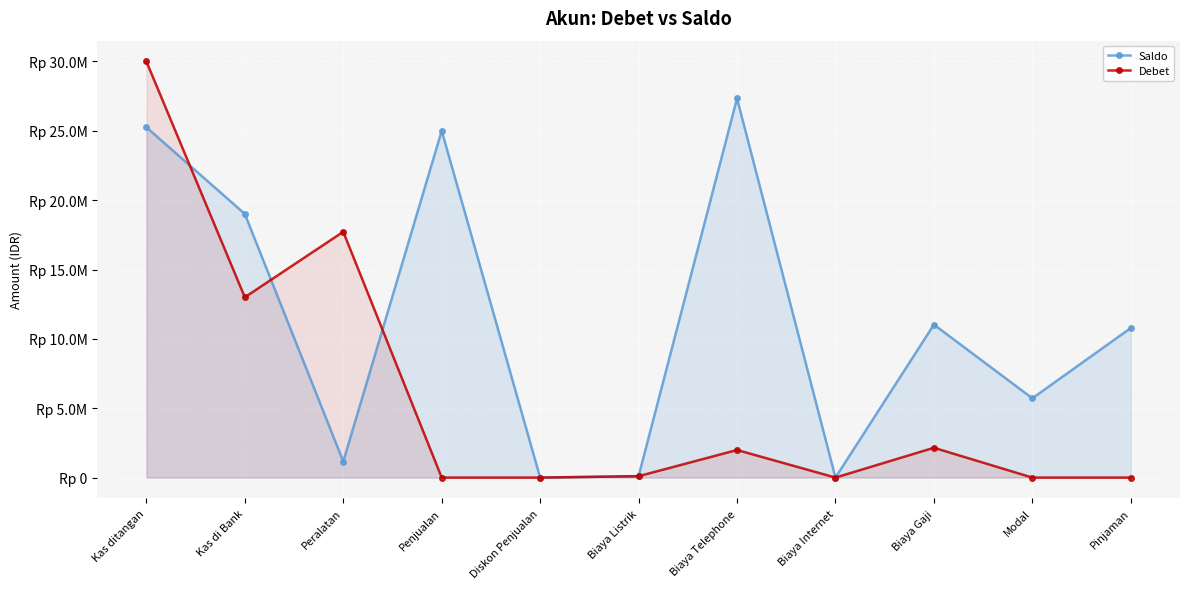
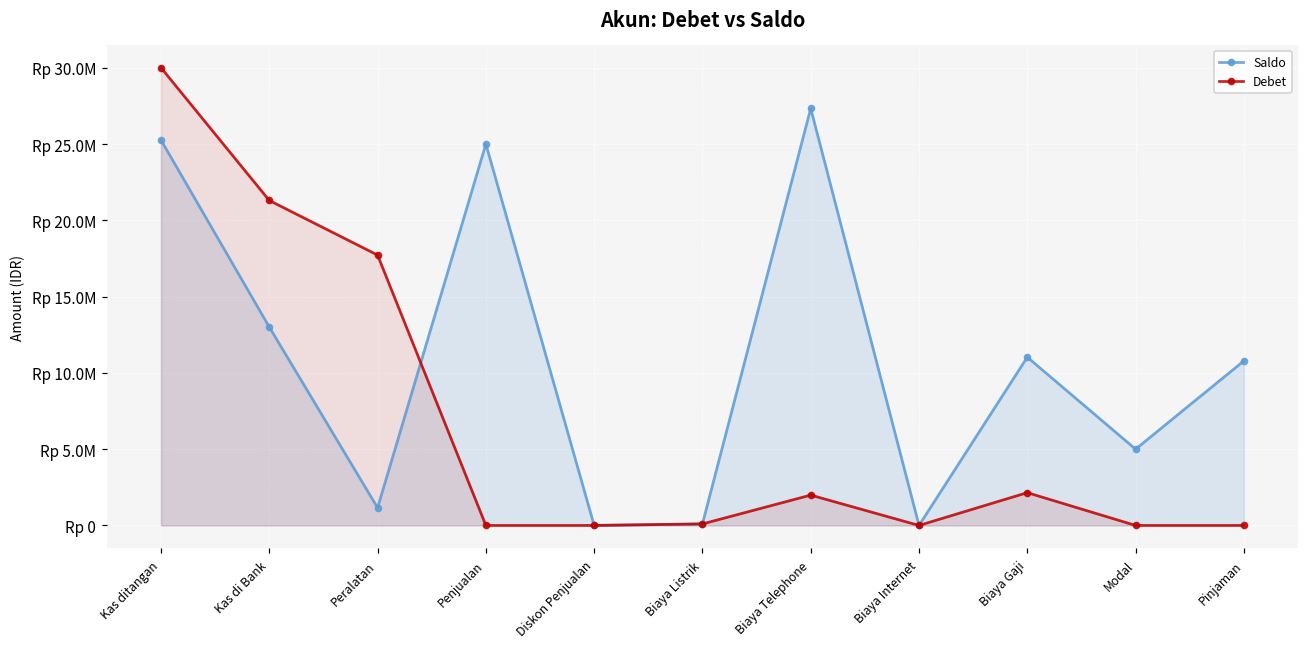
  {
    "Saldo": {
      "Kas ditangan": "Rp 25300000",
-     "Kas di Bank": "Rp 19000000",
+     "Kas di Bank": "Rp 13000000",
      "Peralatan": "Rp 1200000",
      "Penjualan": "Rp 25000000",
      "Biaya Telephone": "Rp 27300000",
      "Biaya Gaji": "Rp 11000000",
-     "Modal": "Rp 5700000",
+     "Modal": "Rp 5000000",
      "Pinjaman": "Rp 10800000"
    },
    "Debet": {
      "Kas ditangan": "Rp 30000000",
-     "Kas di Bank": "Rp 13000000",
+     "Kas di Bank": "Rp 21300000",
      "Peralatan": "Rp 17700000",
      "Penjualan": "Rp 0",
      "Biaya Telephone": "Rp 2000000",
      "Biaya Gaji": "Rp 2100000",
      "Modal": "Rp 0",
      "Pinjaman": "Rp 0"
    }
  }
